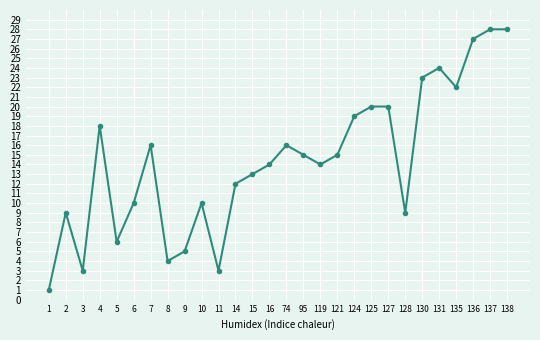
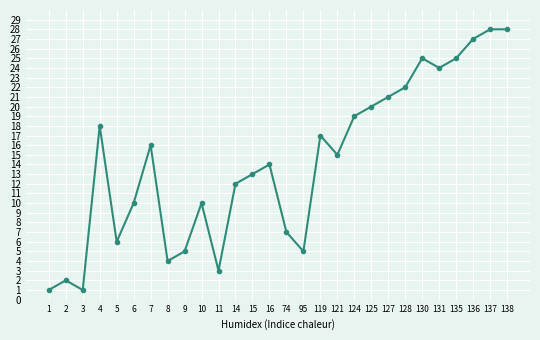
  {
    "1": 1,
-   "2": 9,
-   "3": 3,
+   "2": 2,
+   "3": 1,
    "4": 18,
    "5": 6,
    "6": 10,
    "7": 16,
    "8": 4,
    "9": 5,
    "10": 10,
    "11": 3,
    "14": 12,
    "15": 13,
    "16": 14,
-   "74": 16,
-   "95": 15,
-   "119": 14,
+   "74": 7,
+   "95": 5,
+   "119": 17,
    "121": 15,
    "124": 19,
    "125": 20,
-   "127": 20,
-   "128": 9,
-   "130": 23,
+   "127": 21,
+   "128": 22,
+   "130": 25,
    "131": 24,
-   "135": 22,
+   "135": 25,
    "136": 27,
    "137": 28,
    "138": 28
  }
